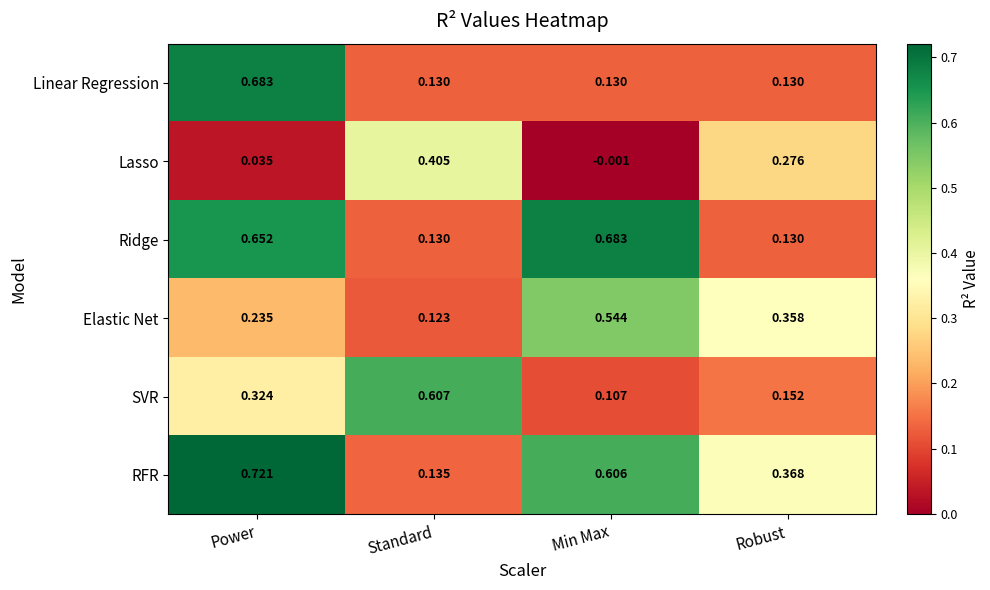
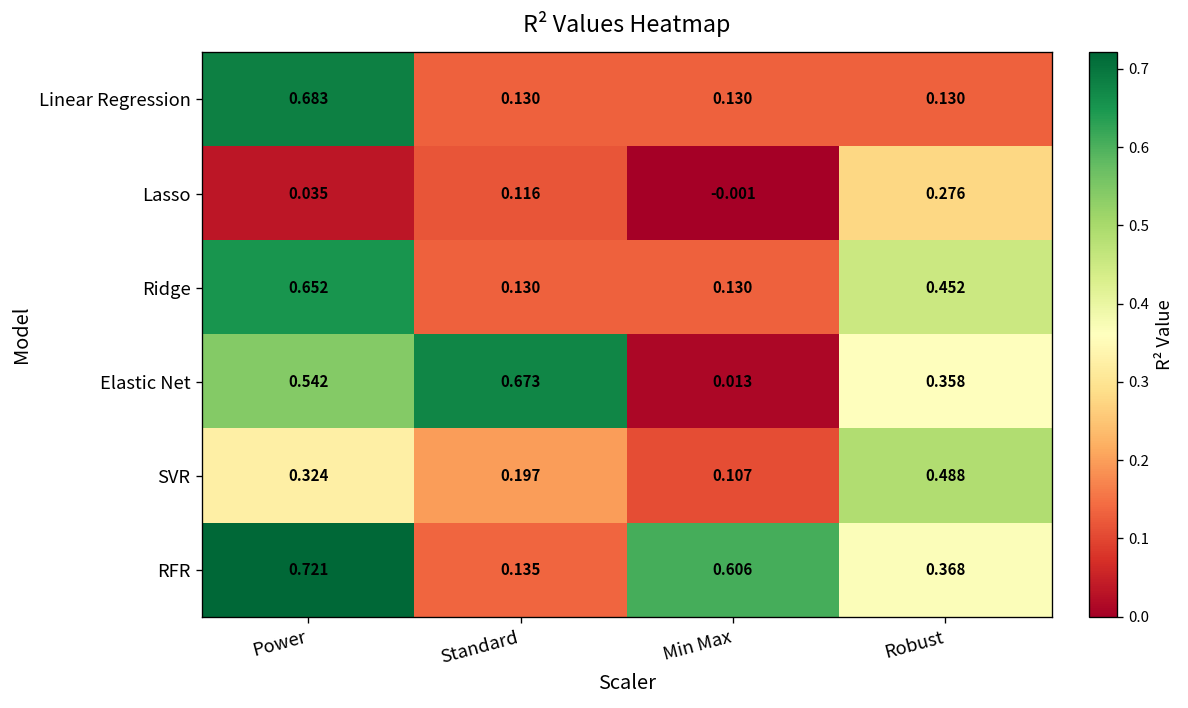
  {
    "Linear Regression": {
      "Power": 0.683,
      "Standard": 0.130,
      "Min Max": 0.130,
      "Robust": 0.130
    },
    "Lasso": {
      "Power": 0.035,
-     "Standard": 0.405,
+     "Standard": 0.116,
      "Min Max": -0.001,
      "Robust": 0.276
    },
    "Ridge": {
      "Power": 0.652,
      "Standard": 0.130,
-     "Min Max": 0.683,
-     "Robust": 0.130
+     "Min Max": 0.130,
+     "Robust": 0.452
    },
    "Elastic Net": {
-     "Power": 0.235,
-     "Standard": 0.123,
-     "Min Max": 0.544,
+     "Power": 0.542,
+     "Standard": 0.673,
+     "Min Max": 0.013,
      "Robust": 0.358
    },
    "SVR": {
      "Power": 0.324,
-     "Standard": 0.607,
+     "Standard": 0.197,
      "Min Max": 0.107,
-     "Robust": 0.152
+     "Robust": 0.488
    },
    "RFR": {
      "Power": 0.721,
      "Standard": 0.135,
      "Min Max": 0.606,
      "Robust": 0.368
    }
  }
